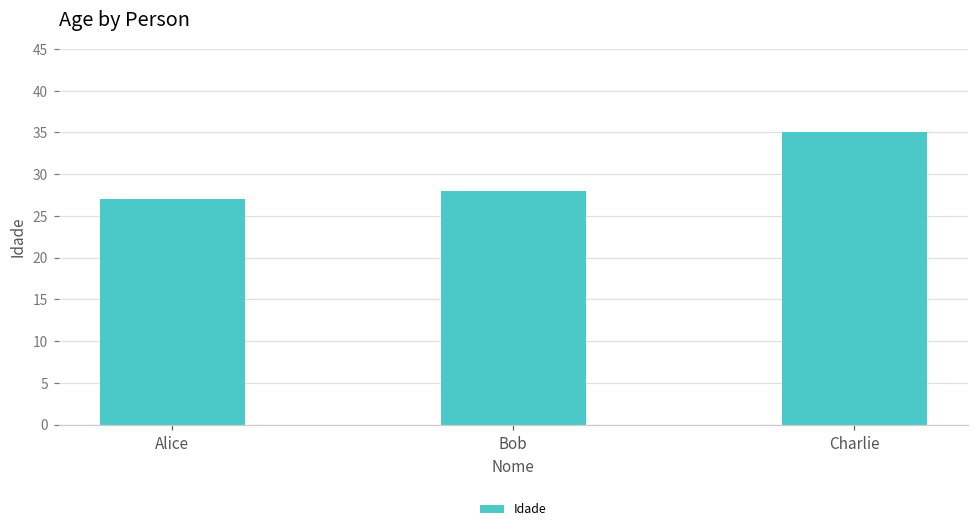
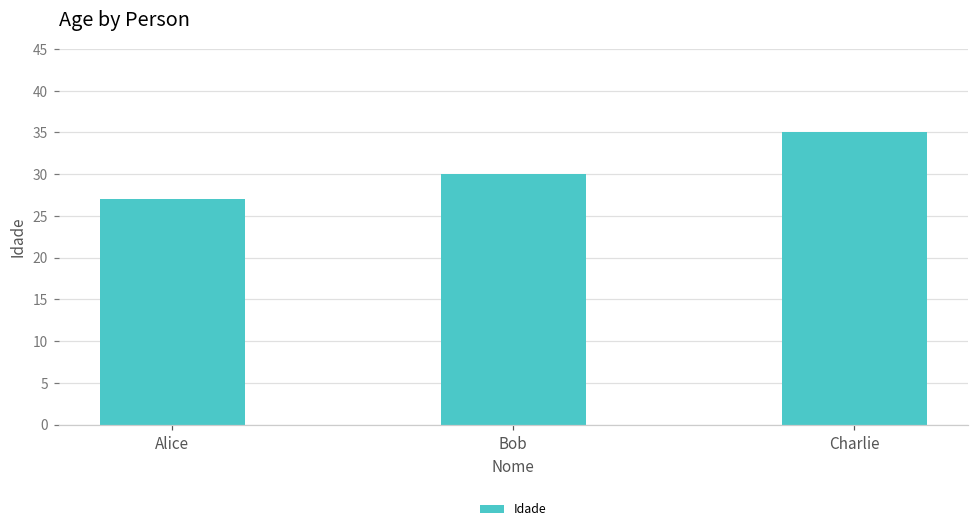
  {
    "Alice": 27,
-   "Bob": 28,
+   "Bob": 30,
    "Charlie": 35
  }
